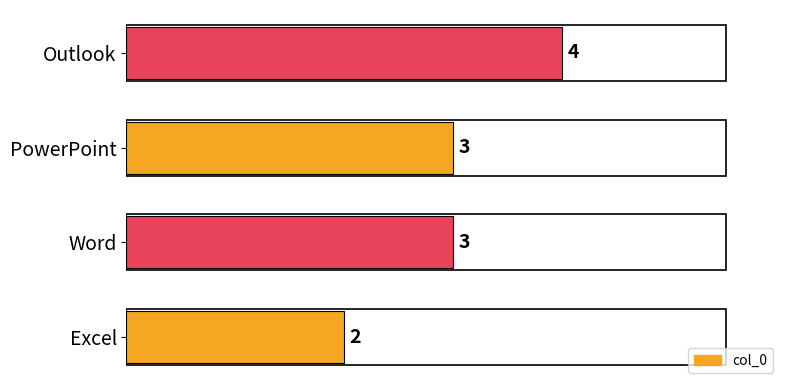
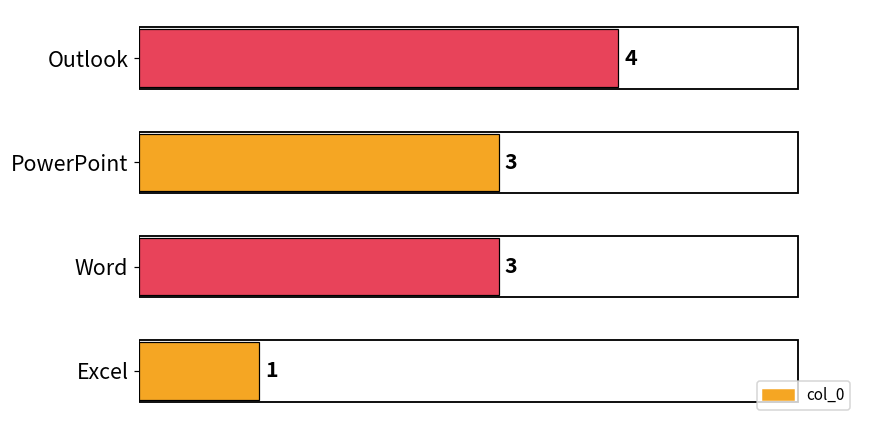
  {
    "Outlook": 4,
    "PowerPoint": 3,
    "Word": 3,
-   "Excel": 2
+   "Excel": 1
  }
